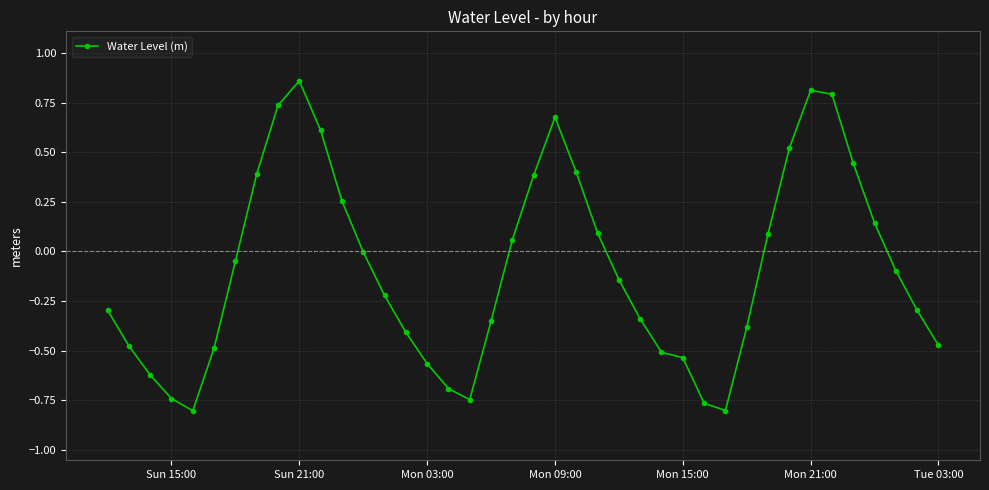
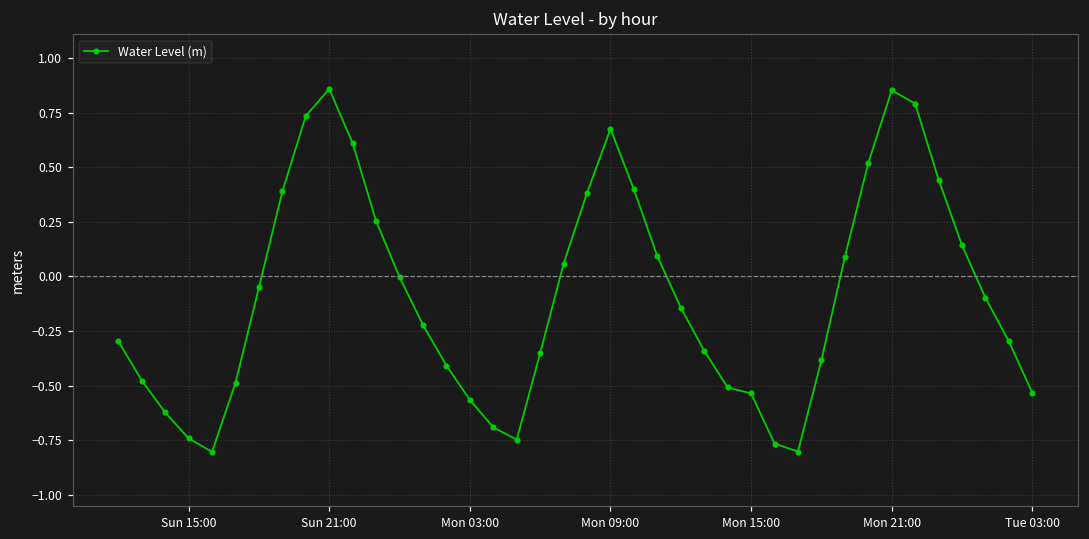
  {
    "Sun 15:00": -0.74,
    "Sun 21:00": 0.86,
    "Mon 03:00": -0.57,
    "Mon 09:00": 0.68,
    "Mon 15:00": -0.54,
-   "Mon 21:00": 0.81,
-   "Tue 03:00": -0.47
+   "Mon 21:00": 0.85,
+   "Tue 03:00": -0.53
  }
